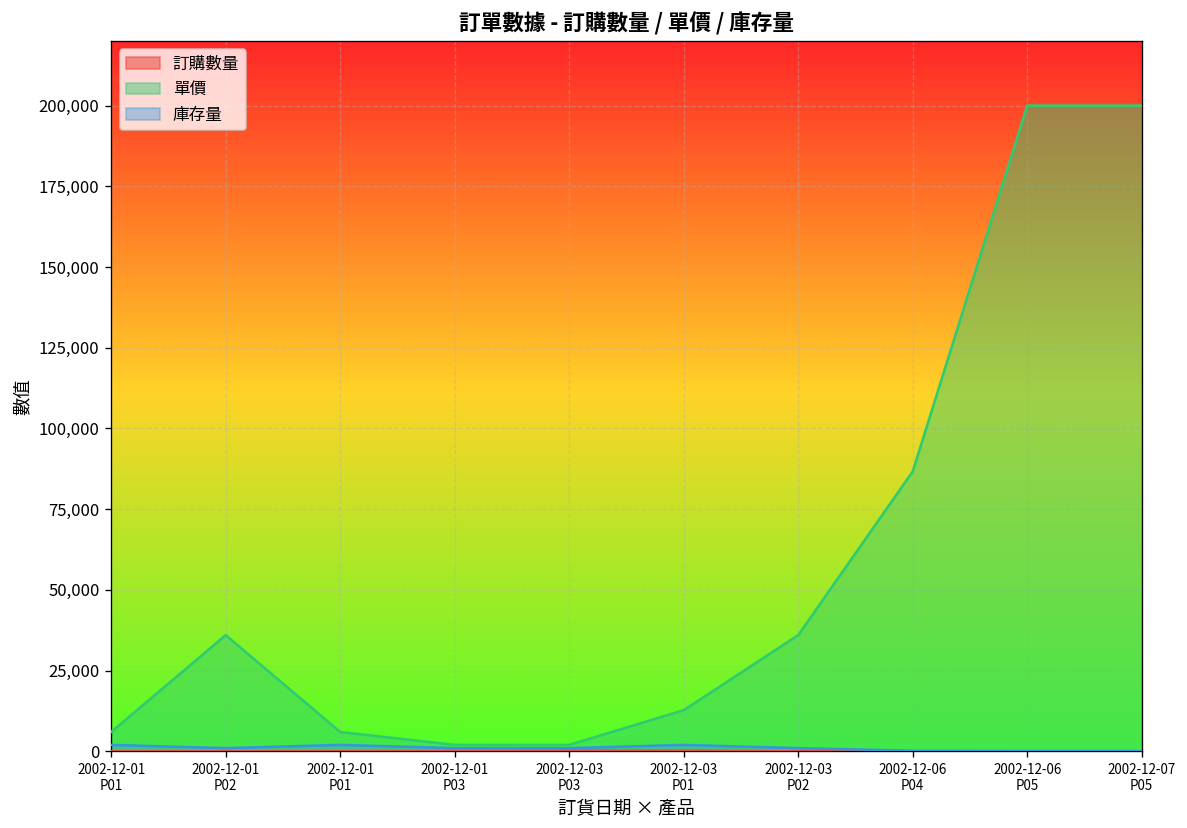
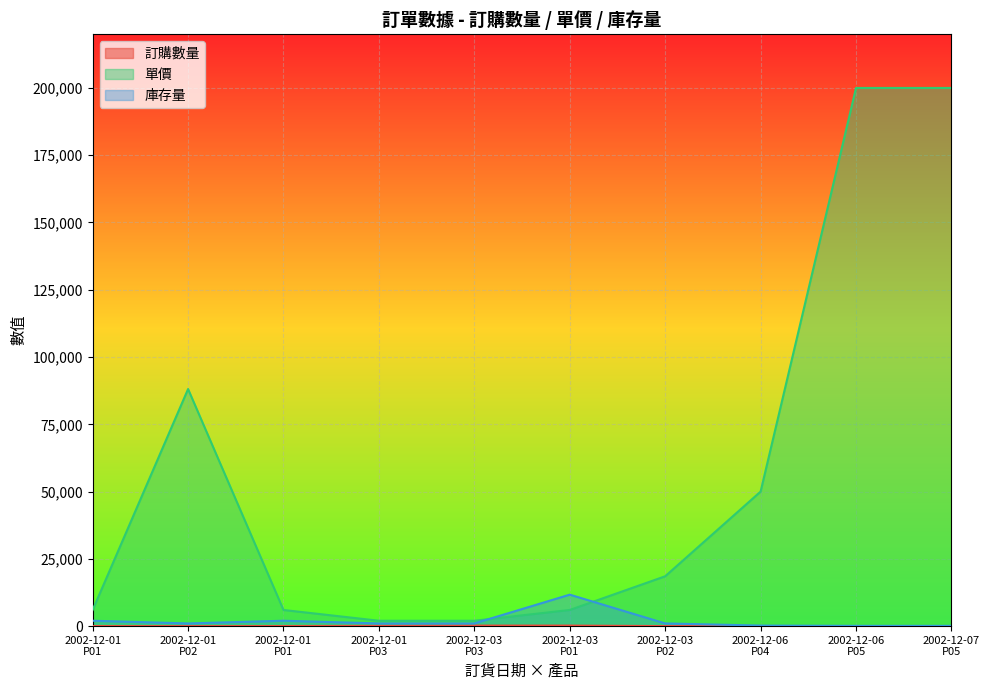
  {
    "訂購數量": {
      "2002-12-01 P02": "0",
      "2002-12-03 P01": "0",
      "2002-12-03 P02": "0"
    },
    "單價": {
-     "2002-12-01 P02": "36,000",
+     "2002-12-01 P02": "88,000",
      "2002-12-01 P03": "2,000",
      "2002-12-03 P03": "2,000",
-     "2002-12-03 P01": "13,000",
-     "2002-12-03 P02": "36,000",
-     "2002-12-06 P04": "87,000",
+     "2002-12-03 P01": "6,000",
+     "2002-12-03 P02": "19,000",
+     "2002-12-06 P04": "50,000",
      "2002-12-06 P05": "200,000",
      "2002-12-07 P05": "200,000"
    },
    "庫存量": {
      "2002-12-01 P02": "1,000",
-     "2002-12-03 P01": "2,000",
+     "2002-12-03 P01": "12,000",
      "2002-12-03 P02": "1,000"
    }
  }
